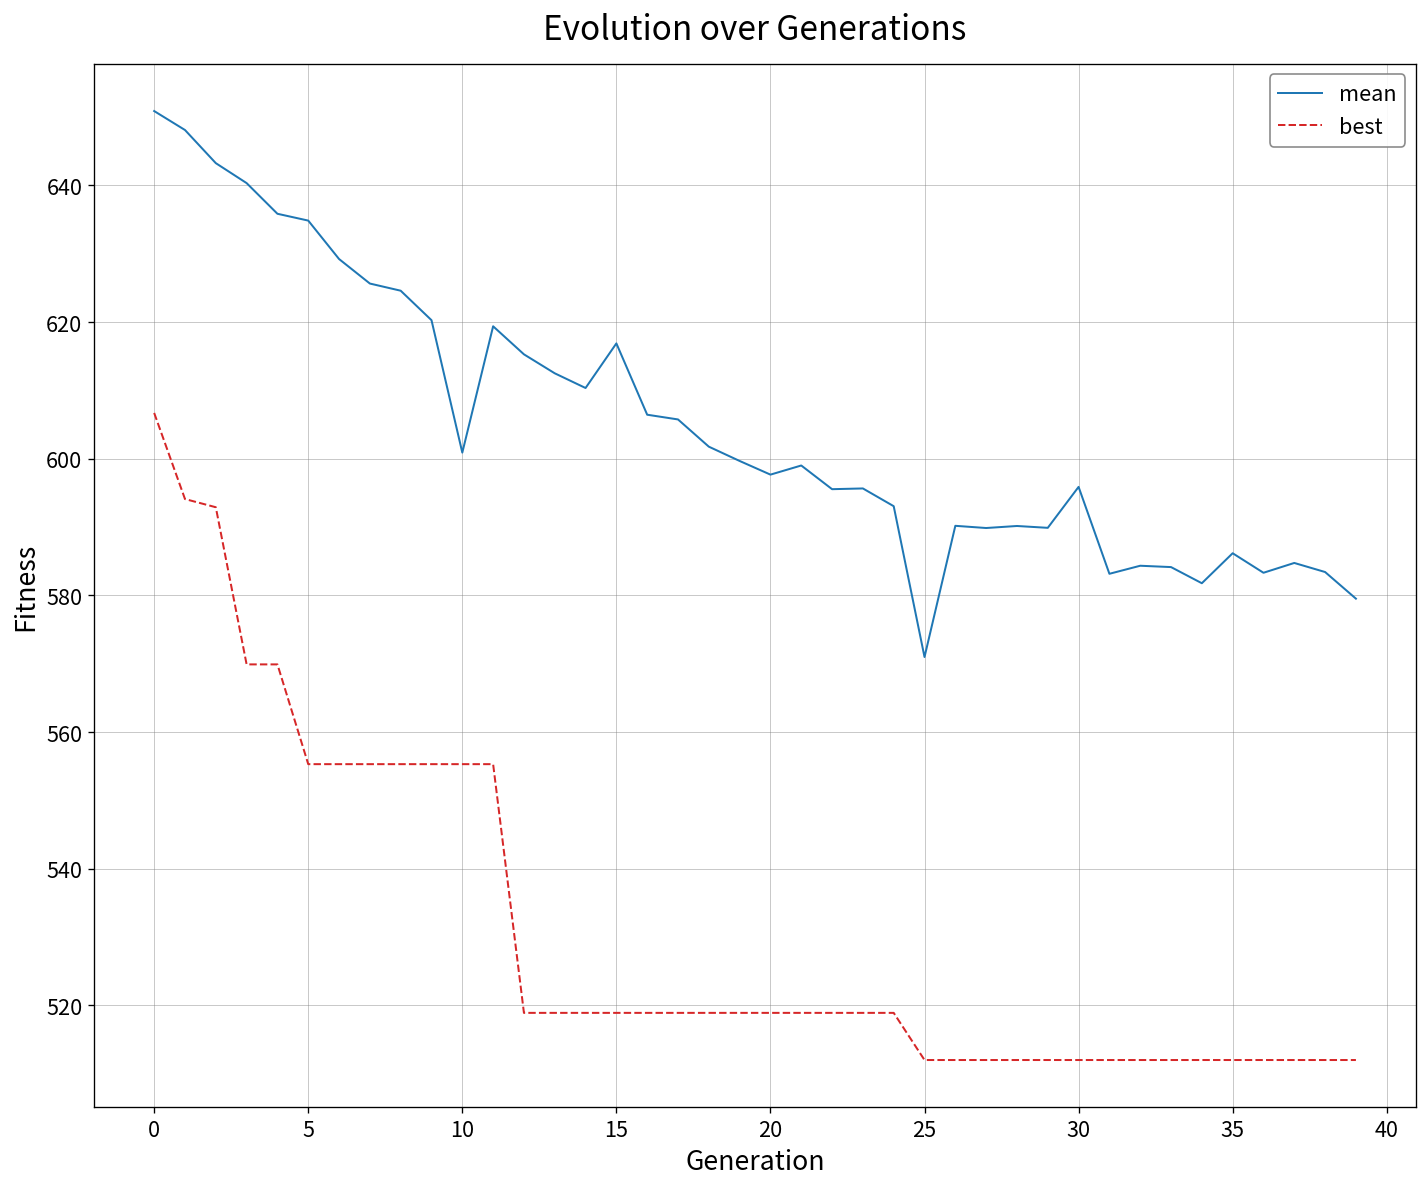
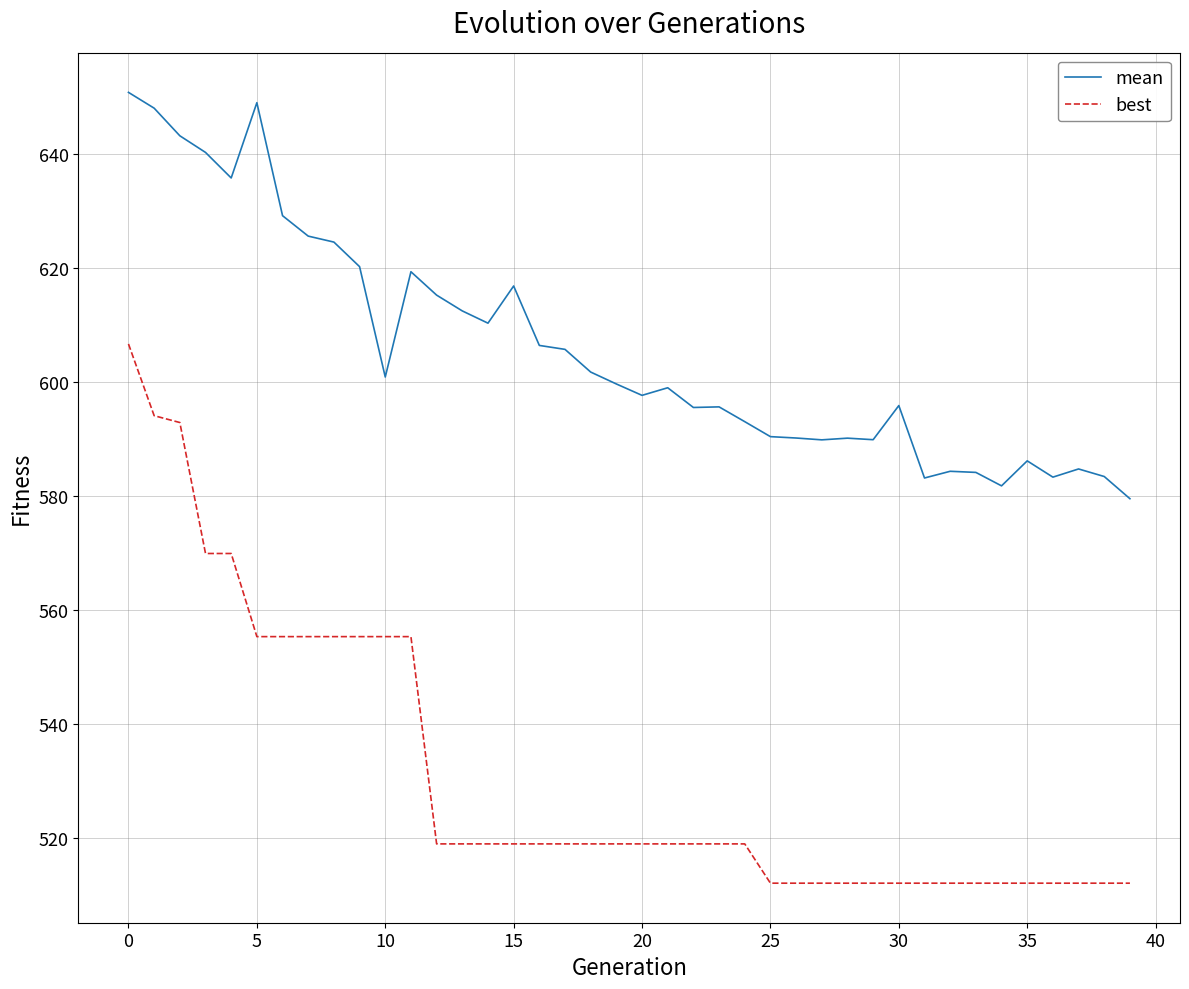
  {
    "mean": {
      "0": 651,
-     "5": 635,
+     "5": 649,
      "10": 601,
      "15": 617,
      "20": 598,
-     "25": 571,
+     "25": 590,
      "30": 596,
      "35": 586
    },
    "best": {
      "0": 607,
      "5": 555,
      "10": 555,
      "15": 519,
      "20": 519,
      "25": 512,
      "30": 512,
      "35": 512
    }
  }
